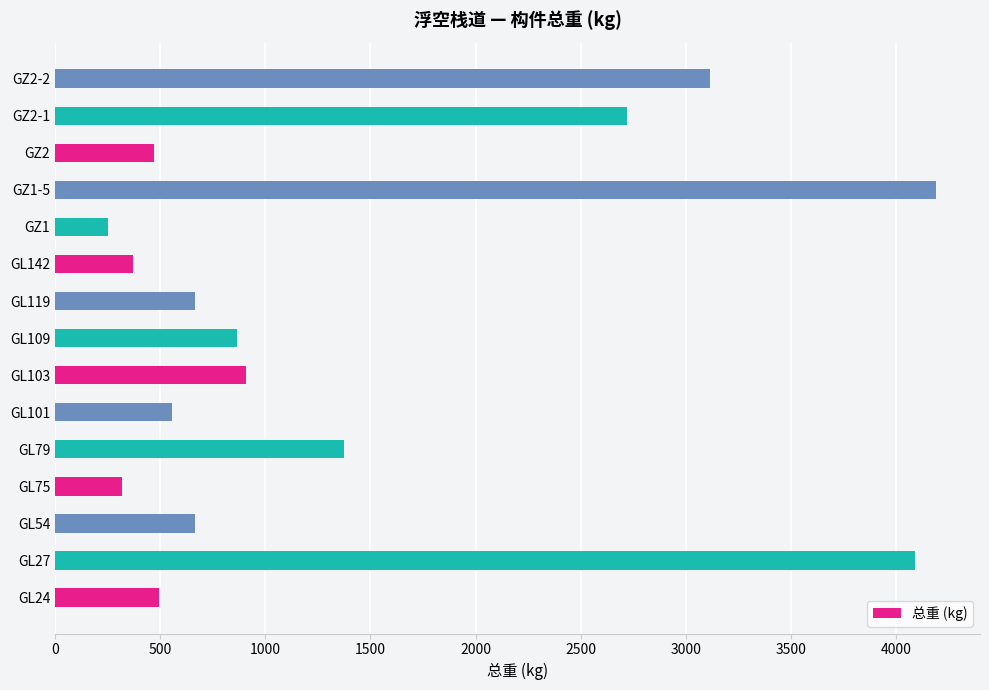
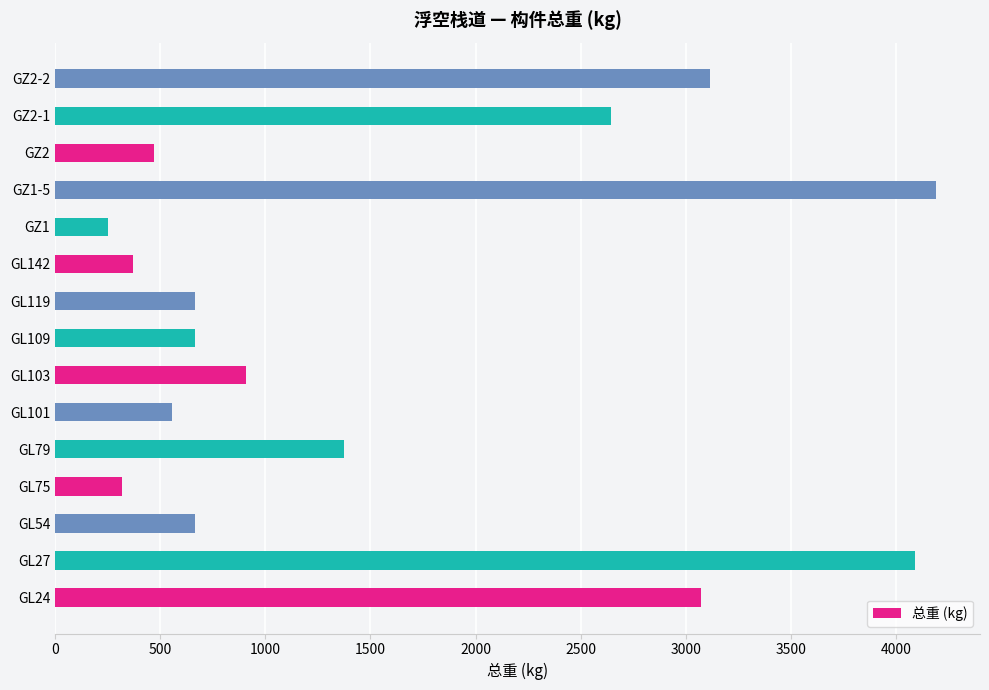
  {
    "GZ2-2": 3110,
-   "GZ2-1": 2720,
+   "GZ2-1": 2640,
    "GZ2": 470,
    "GZ1-5": 4190,
    "GZ1": 250,
    "GL142": 370,
    "GL119": 670,
-   "GL109": 870,
+   "GL109": 670,
    "GL103": 910,
    "GL101": 560,
    "GL79": 1370,
    "GL75": 320,
    "GL54": 670,
    "GL27": 4090,
-   "GL24": 490
+   "GL24": 3070
  }
